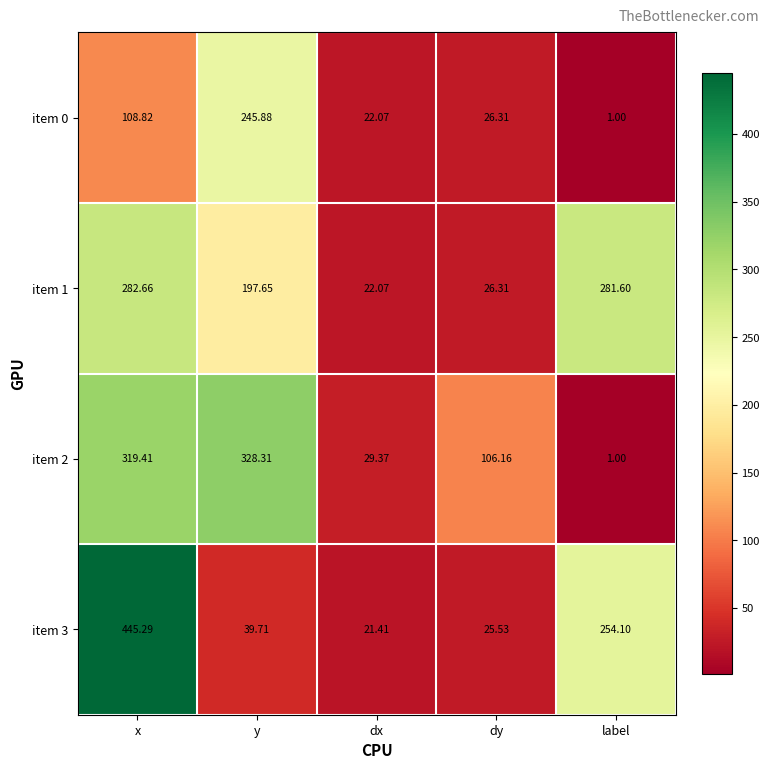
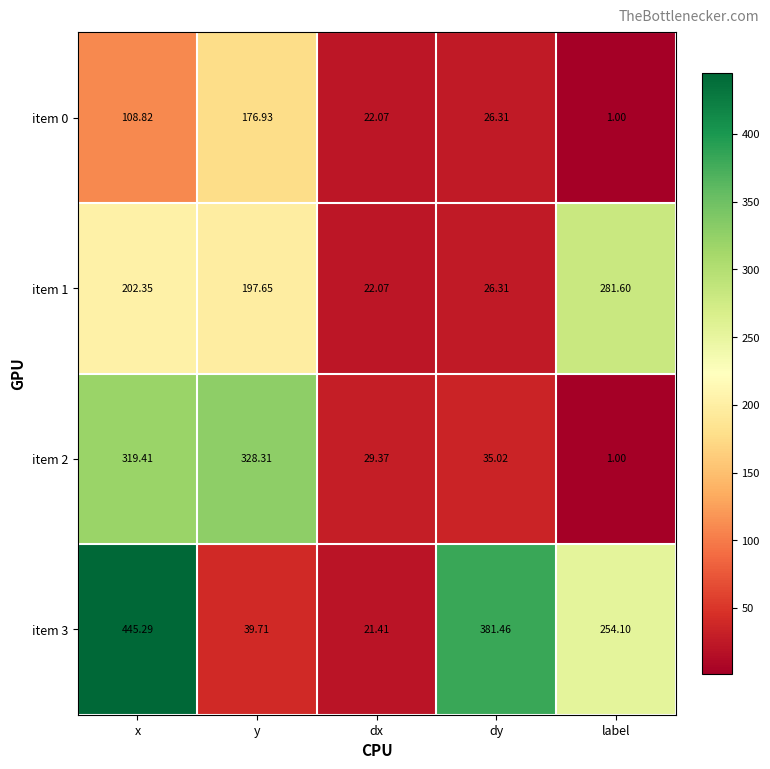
  {
    "item 0": {
      "x": 108.82,
-     "y": 245.88,
+     "y": 176.93,
      "dx": 22.07,
      "dy": 26.31,
      "label": 1.00
    },
    "item 1": {
-     "x": 282.66,
+     "x": 202.35,
      "y": 197.65,
      "dx": 22.07,
      "dy": 26.31,
      "label": 281.60
    },
    "item 2": {
      "x": 319.41,
      "y": 328.31,
      "dx": 29.37,
-     "dy": 106.16,
+     "dy": 35.02,
      "label": 1.00
    },
    "item 3": {
      "x": 445.29,
      "y": 39.71,
      "dx": 21.41,
-     "dy": 25.53,
+     "dy": 381.46,
      "label": 254.10
    }
  }
